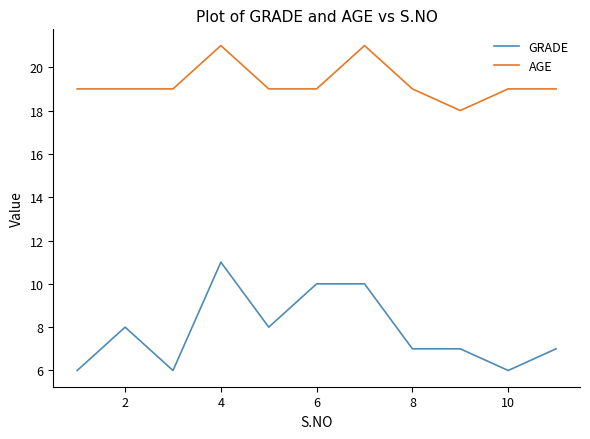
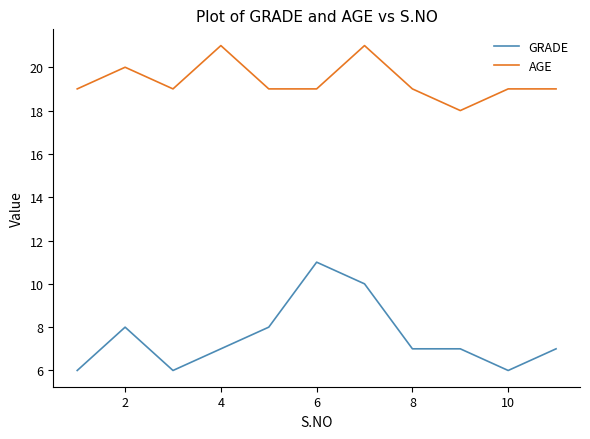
  {
    "GRADE": {
      "2": 8,
-     "4": 11,
-     "6": 10,
+     "4": 7,
+     "6": 11,
      "8": 7,
      "10": 6
    },
    "AGE": {
-     "2": 19,
+     "2": 20,
      "4": 21,
      "6": 19,
      "8": 19,
      "10": 19
    }
  }
